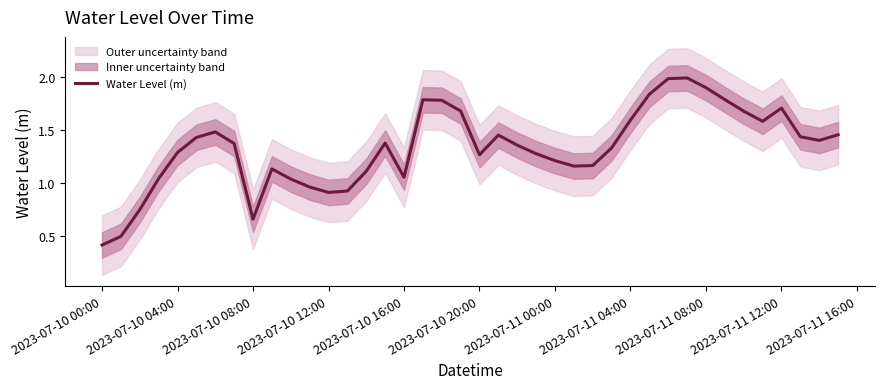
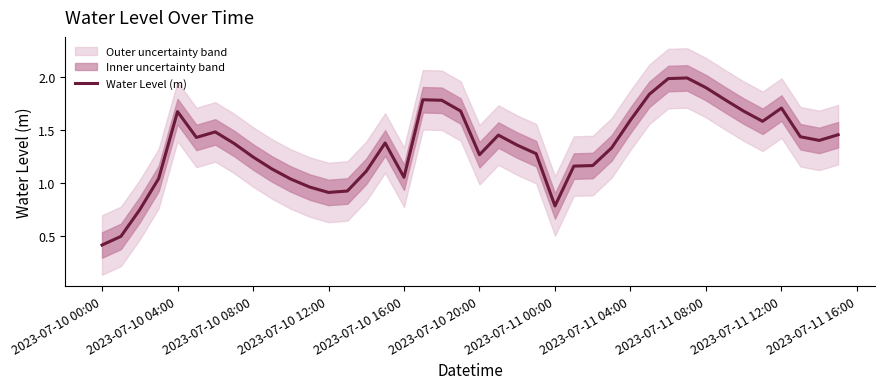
  {
    "Water Level (m)": {
      "2023-07-10 00:00": 0.42,
-     "2023-07-10 04:00": 1.29,
-     "2023-07-10 08:00": 0.66,
+     "2023-07-10 04:00": 1.67,
+     "2023-07-10 08:00": 1.25,
      "2023-07-10 12:00": 0.91,
      "2023-07-10 16:00": 1.06,
      "2023-07-10 20:00": 1.27,
-     "2023-07-11 00:00": 1.21,
+     "2023-07-11 00:00": 0.79,
      "2023-07-11 04:00": 1.59,
      "2023-07-11 08:00": 1.90,
      "2023-07-11 12:00": 1.71
    }
  }
